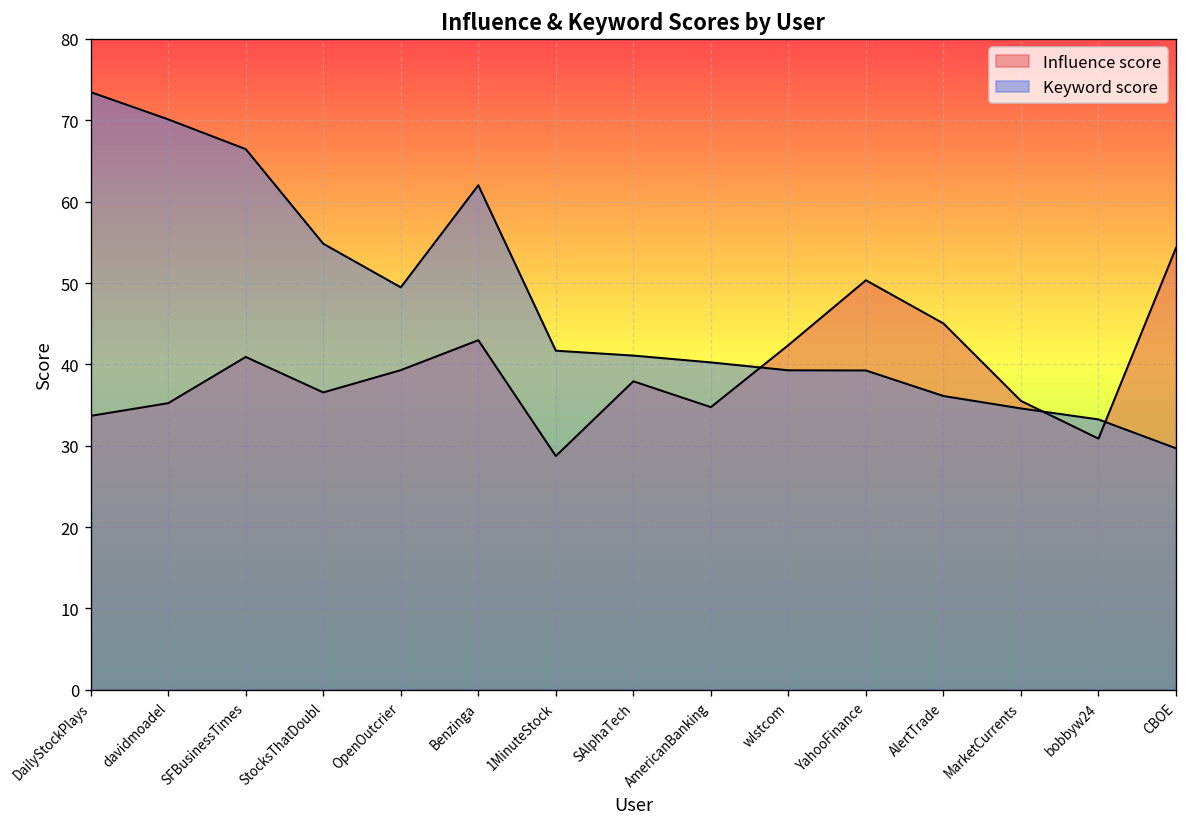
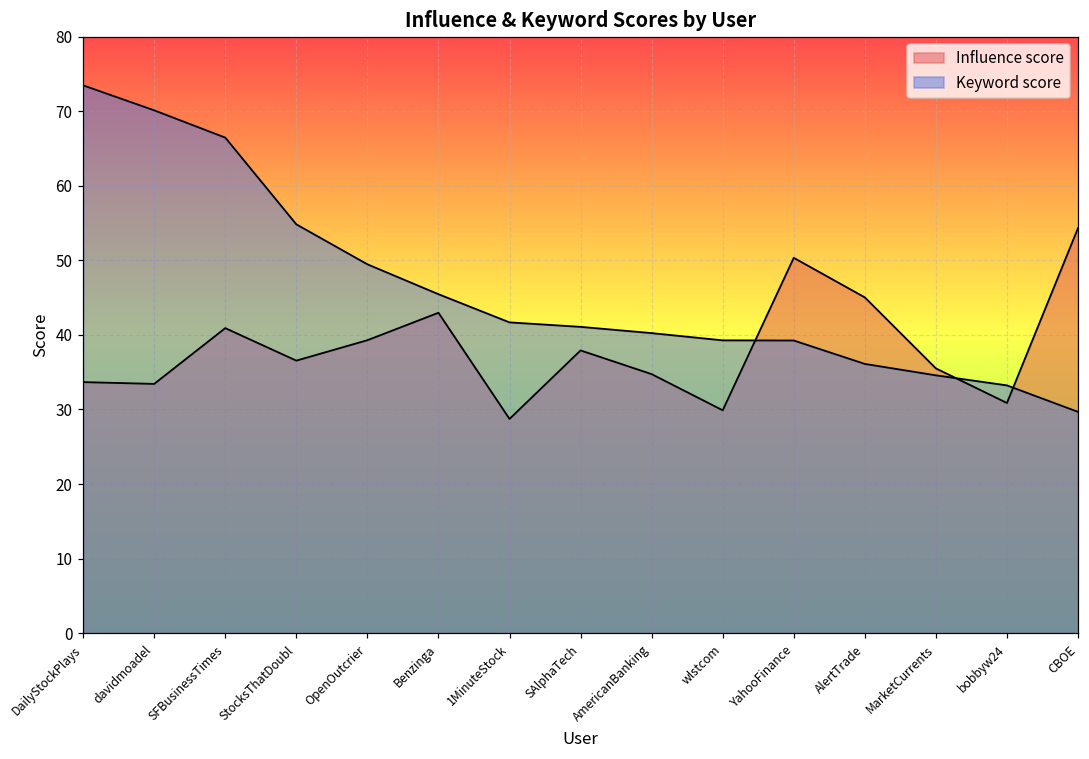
  {
    "Influence score": {
      "DailyStockPlays": 34,
-     "davidmoadel": 35,
+     "davidmoadel": 33,
      "SFBusinessTimes": 41,
      "StocksThatDoubl": 37,
      "OpenOutcrier": 39,
      "Benzinga": 43,
      "1MinuteStock": 29,
      "SAlphaTech": 38,
      "AmericanBanking": 35,
-     "wlstcom": 42,
+     "wlstcom": 30,
      "YahooFinance": 50,
      "AlertTrade": 45,
      "MarketCurrents": 36,
      "bobbyw24": 31,
      "CBOE": 54
    },
    "Keyword score": {
      "DailyStockPlays": 73,
      "davidmoadel": 70,
      "SFBusinessTimes": 66,
      "StocksThatDoubl": 55,
      "OpenOutcrier": 49,
-     "Benzinga": 62,
+     "Benzinga": 45,
      "1MinuteStock": 42,
      "SAlphaTech": 41,
      "AmericanBanking": 40,
      "wlstcom": 39,
      "YahooFinance": 39,
      "AlertTrade": 36,
      "MarketCurrents": 35,
      "bobbyw24": 33,
      "CBOE": 30
    }
  }
